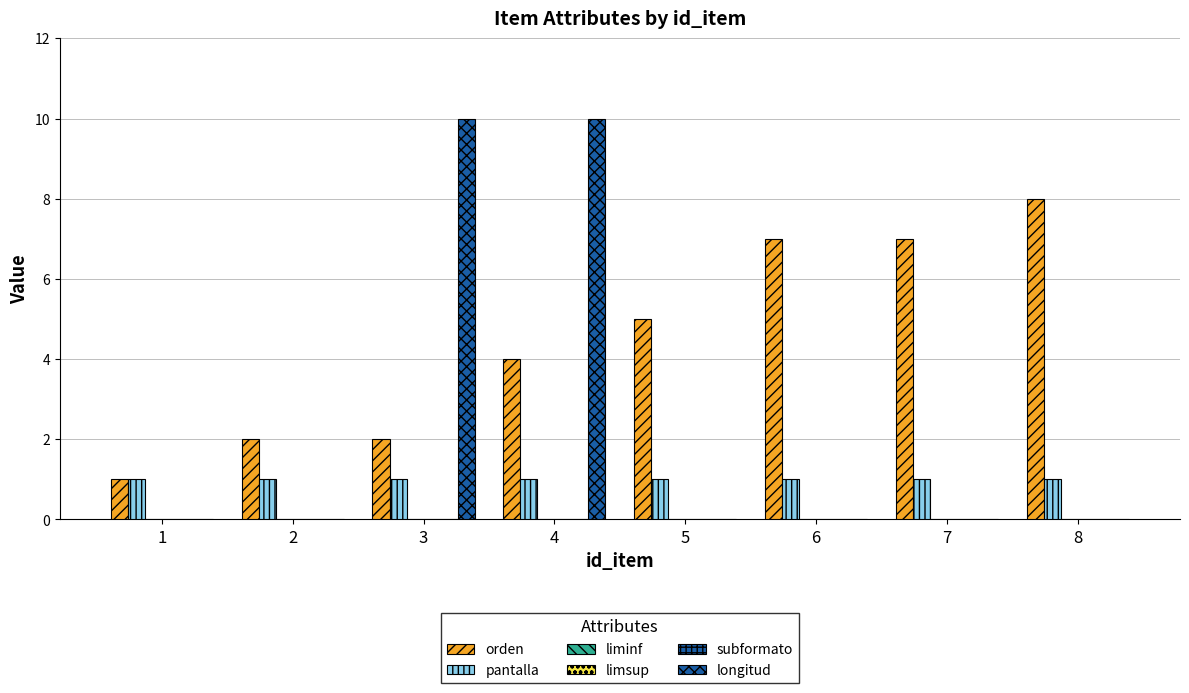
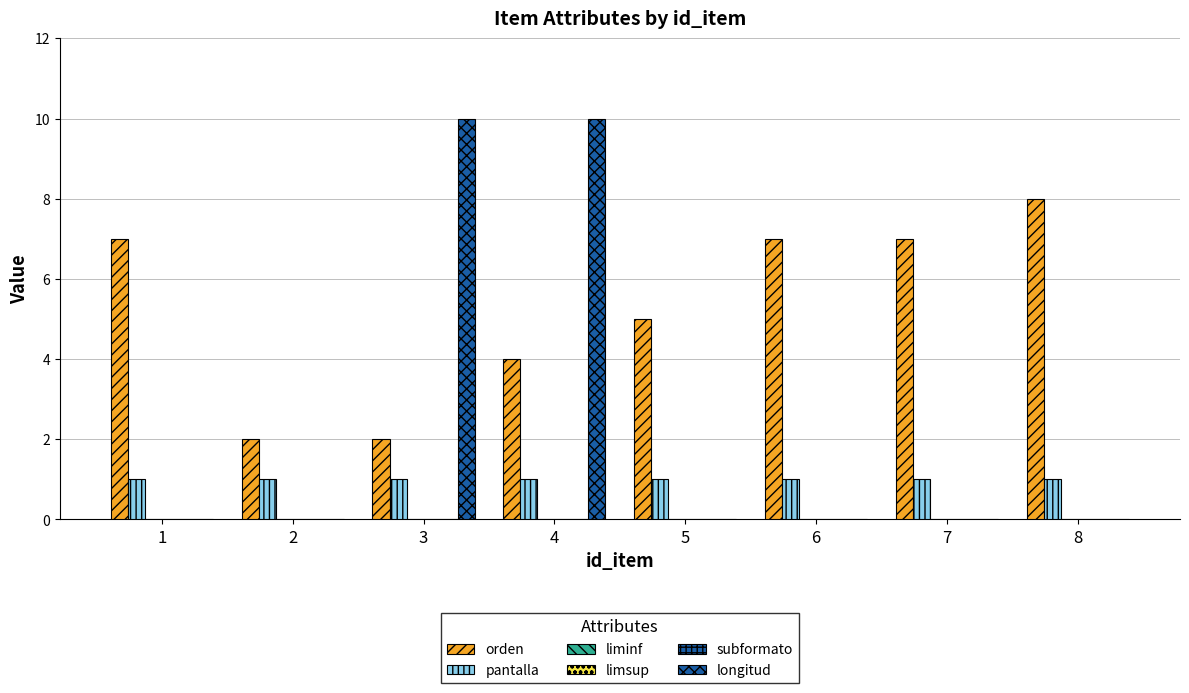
  {
    "orden": {
-     "1": 1,
+     "1": 7,
      "2": 2,
      "3": 2,
      "4": 4,
      "5": 5,
      "6": 7,
      "7": 7,
      "8": 8
    },
    "pantalla": {
      "1": 1,
      "2": 1,
      "3": 1,
      "4": 1,
      "5": 1,
      "6": 1,
      "7": 1,
      "8": 1
    },
    "liminf": {
      "1": 0,
      "2": 0,
      "3": 0,
      "4": 0,
      "5": 0,
      "6": 0,
      "7": 0,
      "8": 0
    },
    "limsup": {
      "1": 0,
      "2": 0,
      "3": 0,
      "4": 0,
      "5": 0,
      "6": 0,
      "7": 0,
      "8": 0
    }
  }
